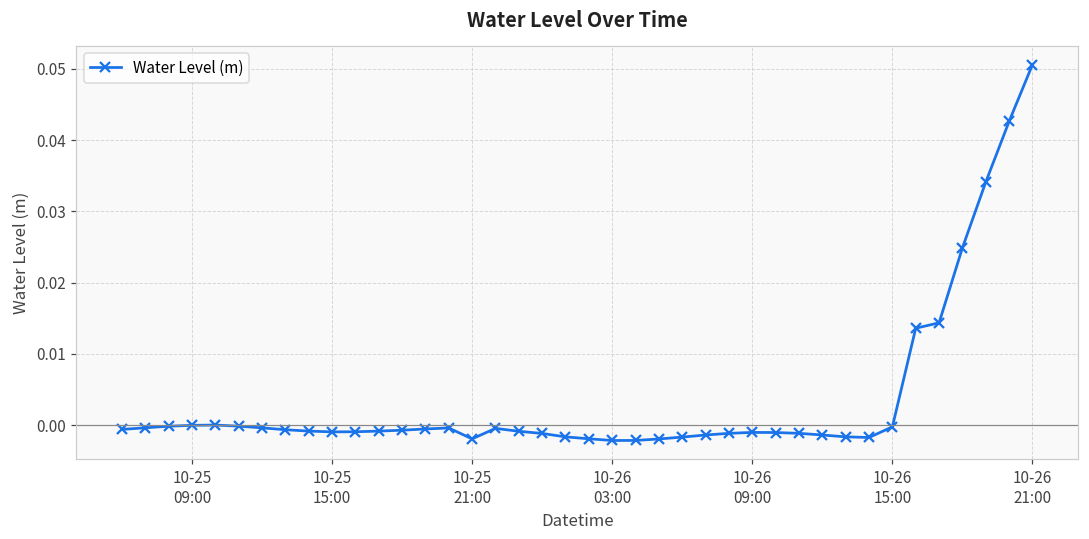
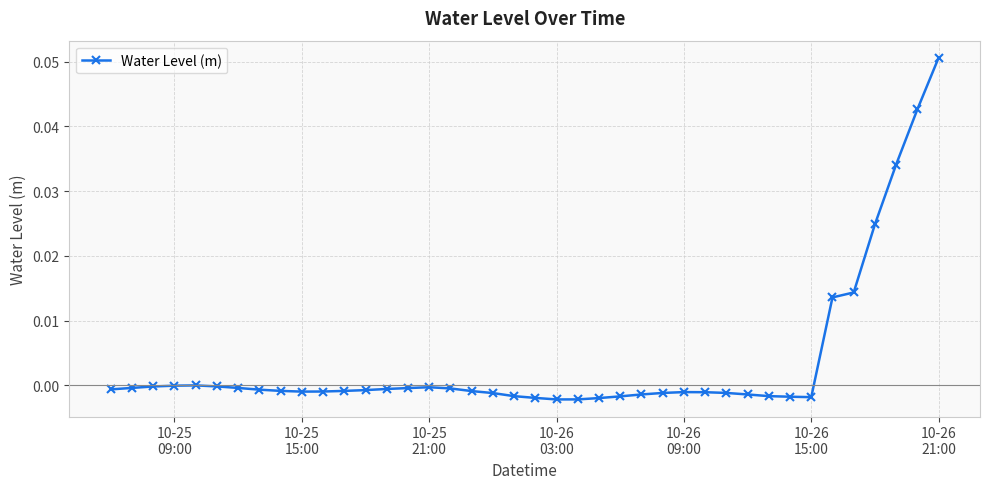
  {
    "10-25 09:00": 0.000,
    "10-25 15:00": -0.001,
-   "10-25 21:00": -0.002,
+   "10-25 21:00": 0.000,
    "10-26 03:00": -0.002,
    "10-26 09:00": -0.001,
-   "10-26 15:00": 0.000,
+   "10-26 15:00": -0.002,
    "10-26 21:00": 0.051
  }
